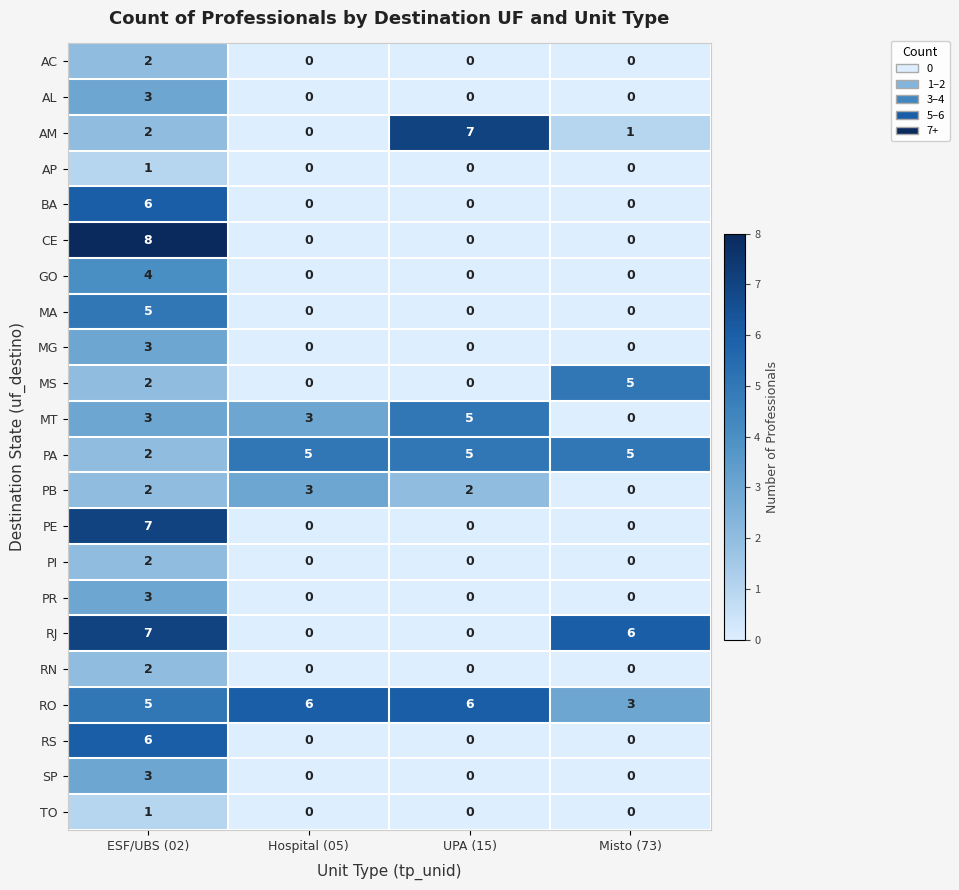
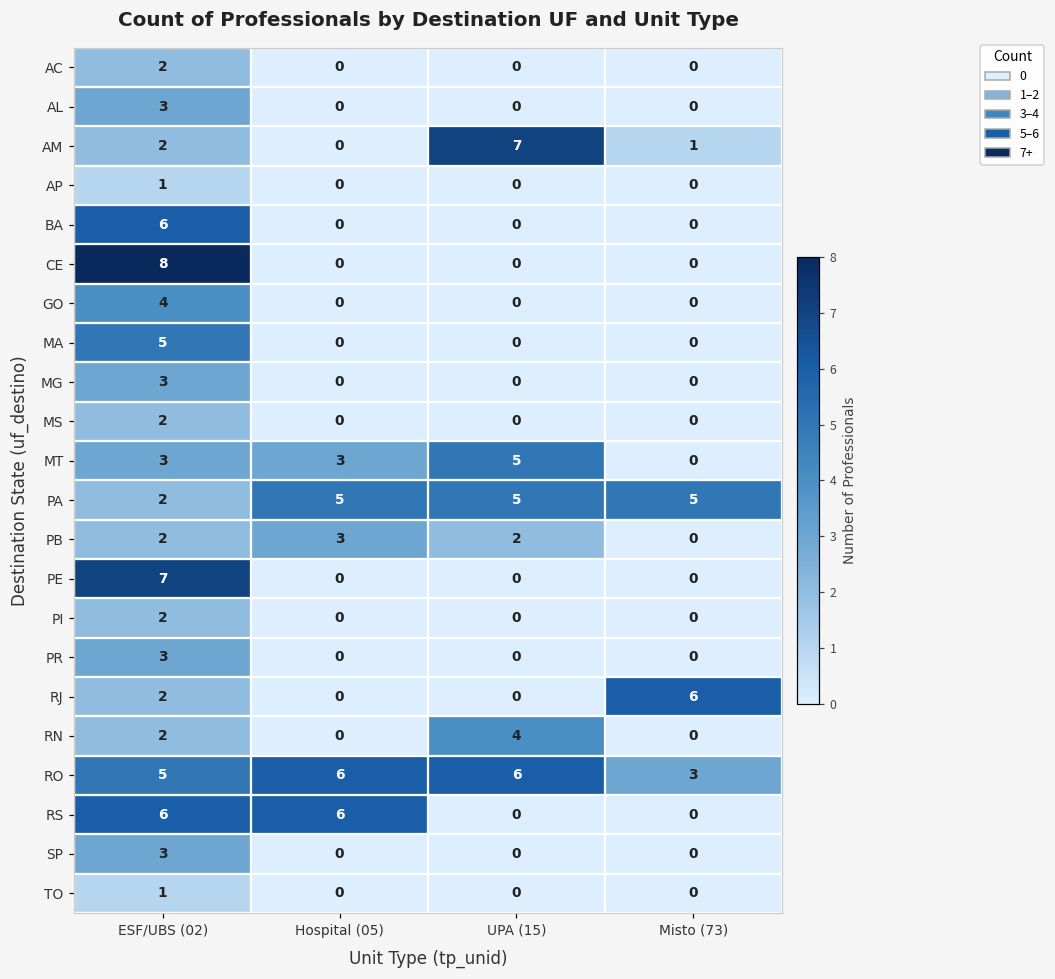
  {
    "AC": {
      "ESF/UBS (02)": 2,
      "Hospital (05)": 0,
      "UPA (15)": 0,
      "Misto (73)": 0
    },
    "AL": {
      "ESF/UBS (02)": 3,
      "Hospital (05)": 0,
      "UPA (15)": 0,
      "Misto (73)": 0
    },
    "AM": {
      "ESF/UBS (02)": 2,
      "Hospital (05)": 0,
      "UPA (15)": 7,
      "Misto (73)": 1
    },
    "AP": {
      "ESF/UBS (02)": 1,
      "Hospital (05)": 0,
      "UPA (15)": 0,
      "Misto (73)": 0
    },
    "BA": {
      "ESF/UBS (02)": 6,
      "Hospital (05)": 0,
      "UPA (15)": 0,
      "Misto (73)": 0
    },
    "CE": {
      "ESF/UBS (02)": 8,
      "Hospital (05)": 0,
      "UPA (15)": 0,
      "Misto (73)": 0
    },
    "GO": {
      "ESF/UBS (02)": 4,
      "Hospital (05)": 0,
      "UPA (15)": 0,
      "Misto (73)": 0
    },
    "MA": {
      "ESF/UBS (02)": 5,
      "Hospital (05)": 0,
      "UPA (15)": 0,
      "Misto (73)": 0
    },
    "MG": {
      "ESF/UBS (02)": 3,
      "Hospital (05)": 0,
      "UPA (15)": 0,
      "Misto (73)": 0
    },
    "MS": {
      "ESF/UBS (02)": 2,
      "Hospital (05)": 0,
      "UPA (15)": 0,
-     "Misto (73)": 5
+     "Misto (73)": 0
    },
    "MT": {
      "ESF/UBS (02)": 3,
      "Hospital (05)": 3,
      "UPA (15)": 5,
      "Misto (73)": 0
    },
    "PA": {
      "ESF/UBS (02)": 2,
      "Hospital (05)": 5,
      "UPA (15)": 5,
      "Misto (73)": 5
    },
    "PB": {
      "ESF/UBS (02)": 2,
      "Hospital (05)": 3,
      "UPA (15)": 2,
      "Misto (73)": 0
    },
    "PE": {
      "ESF/UBS (02)": 7,
      "Hospital (05)": 0,
      "UPA (15)": 0,
      "Misto (73)": 0
    },
    "PI": {
      "ESF/UBS (02)": 2,
      "Hospital (05)": 0,
      "UPA (15)": 0,
      "Misto (73)": 0
    },
    "PR": {
      "ESF/UBS (02)": 3,
      "Hospital (05)": 0,
      "UPA (15)": 0,
      "Misto (73)": 0
    },
    "RJ": {
-     "ESF/UBS (02)": 7,
+     "ESF/UBS (02)": 2,
      "Hospital (05)": 0,
      "UPA (15)": 0,
      "Misto (73)": 6
    },
    "RN": {
      "ESF/UBS (02)": 2,
      "Hospital (05)": 0,
-     "UPA (15)": 0,
+     "UPA (15)": 4,
      "Misto (73)": 0
    },
    "RO": {
      "ESF/UBS (02)": 5,
      "Hospital (05)": 6,
      "UPA (15)": 6,
      "Misto (73)": 3
    },
    "RS": {
      "ESF/UBS (02)": 6,
-     "Hospital (05)": 0,
+     "Hospital (05)": 6,
      "UPA (15)": 0,
      "Misto (73)": 0
    },
    "SP": {
      "ESF/UBS (02)": 3,
      "Hospital (05)": 0,
      "UPA (15)": 0,
      "Misto (73)": 0
    },
    "TO": {
      "ESF/UBS (02)": 1,
      "Hospital (05)": 0,
      "UPA (15)": 0,
      "Misto (73)": 0
    }
  }
